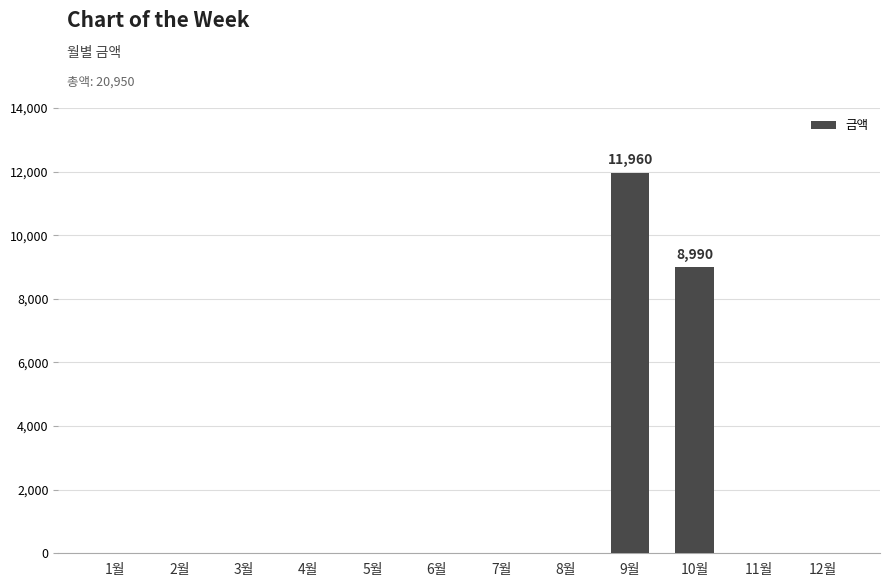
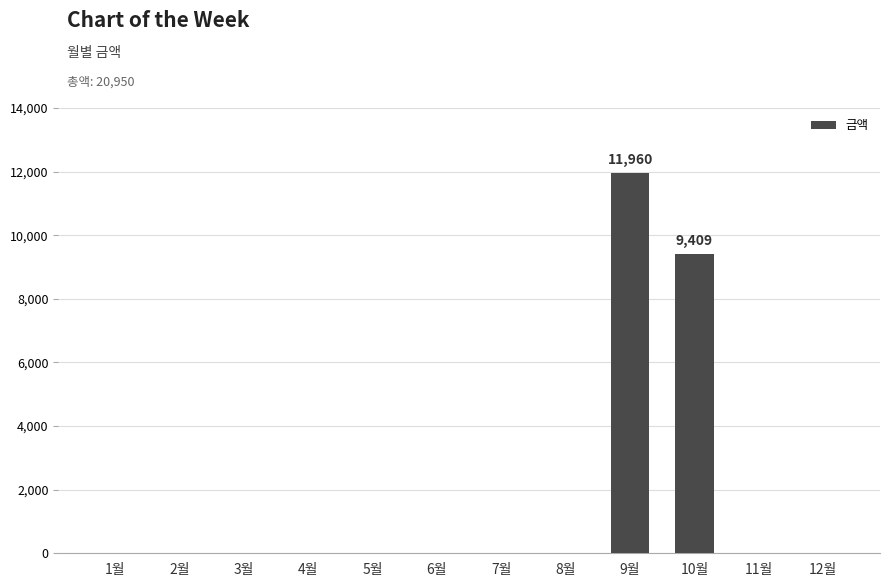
  {
    "9월": "11,960",
-   "10월": "8,990"
+   "10월": "9,409"
  }
